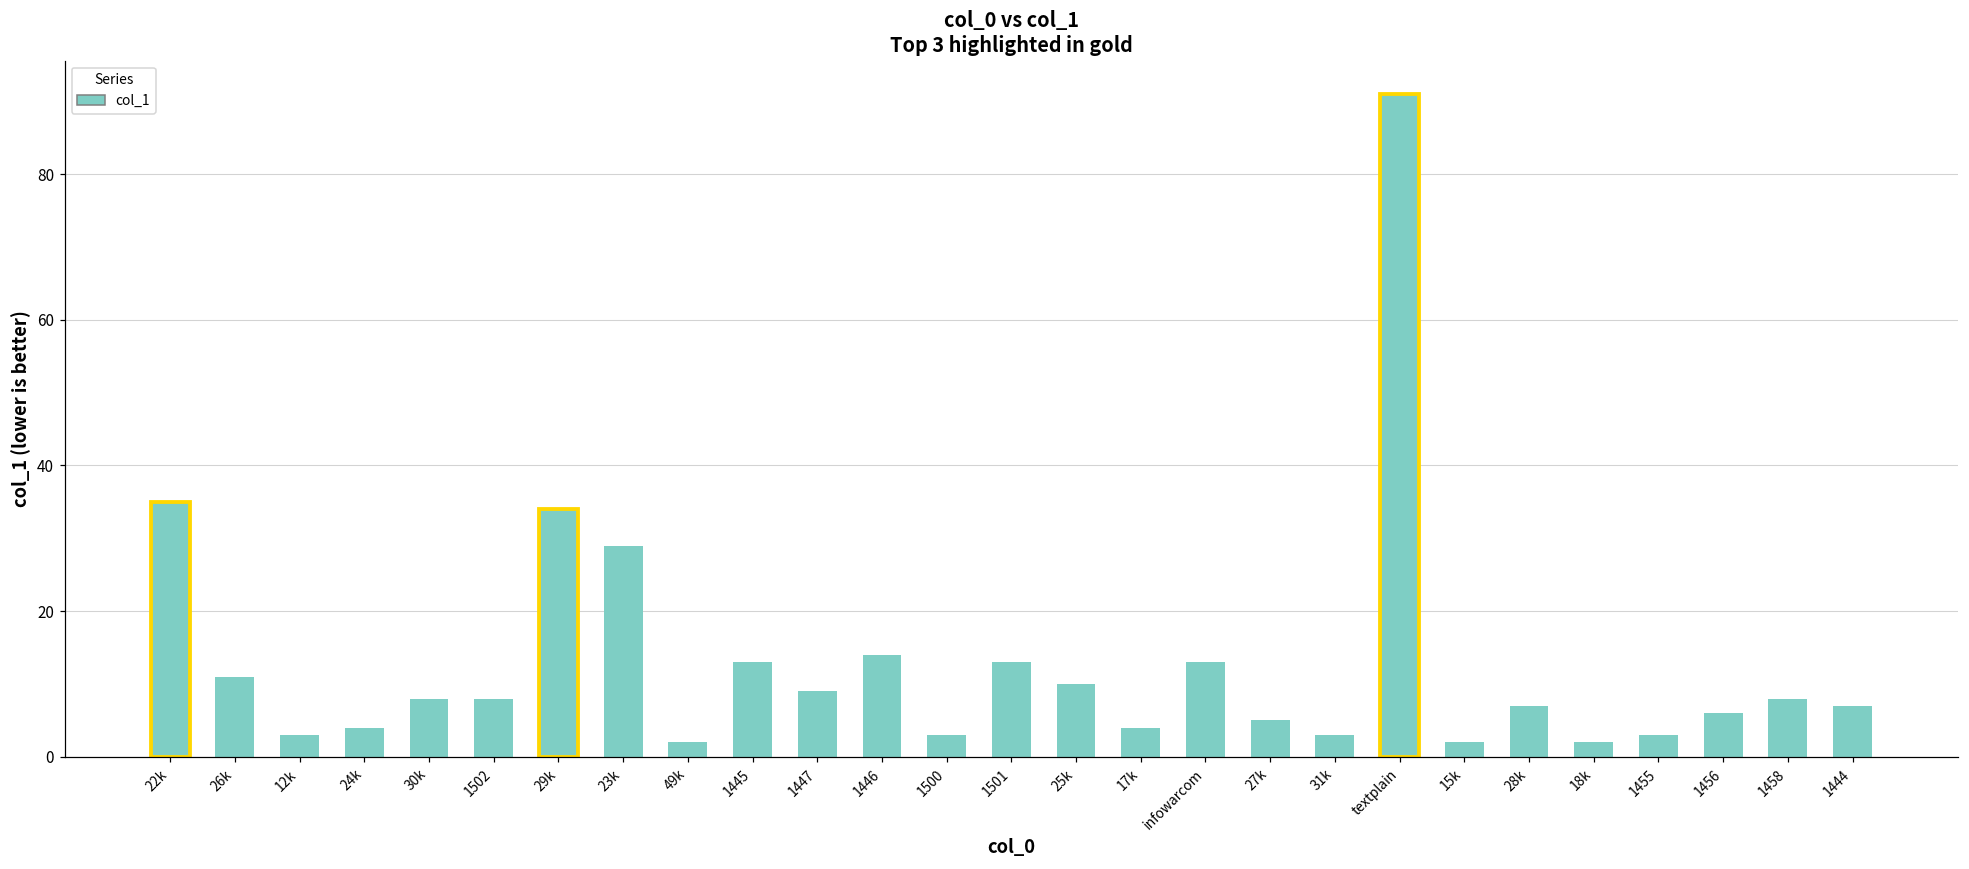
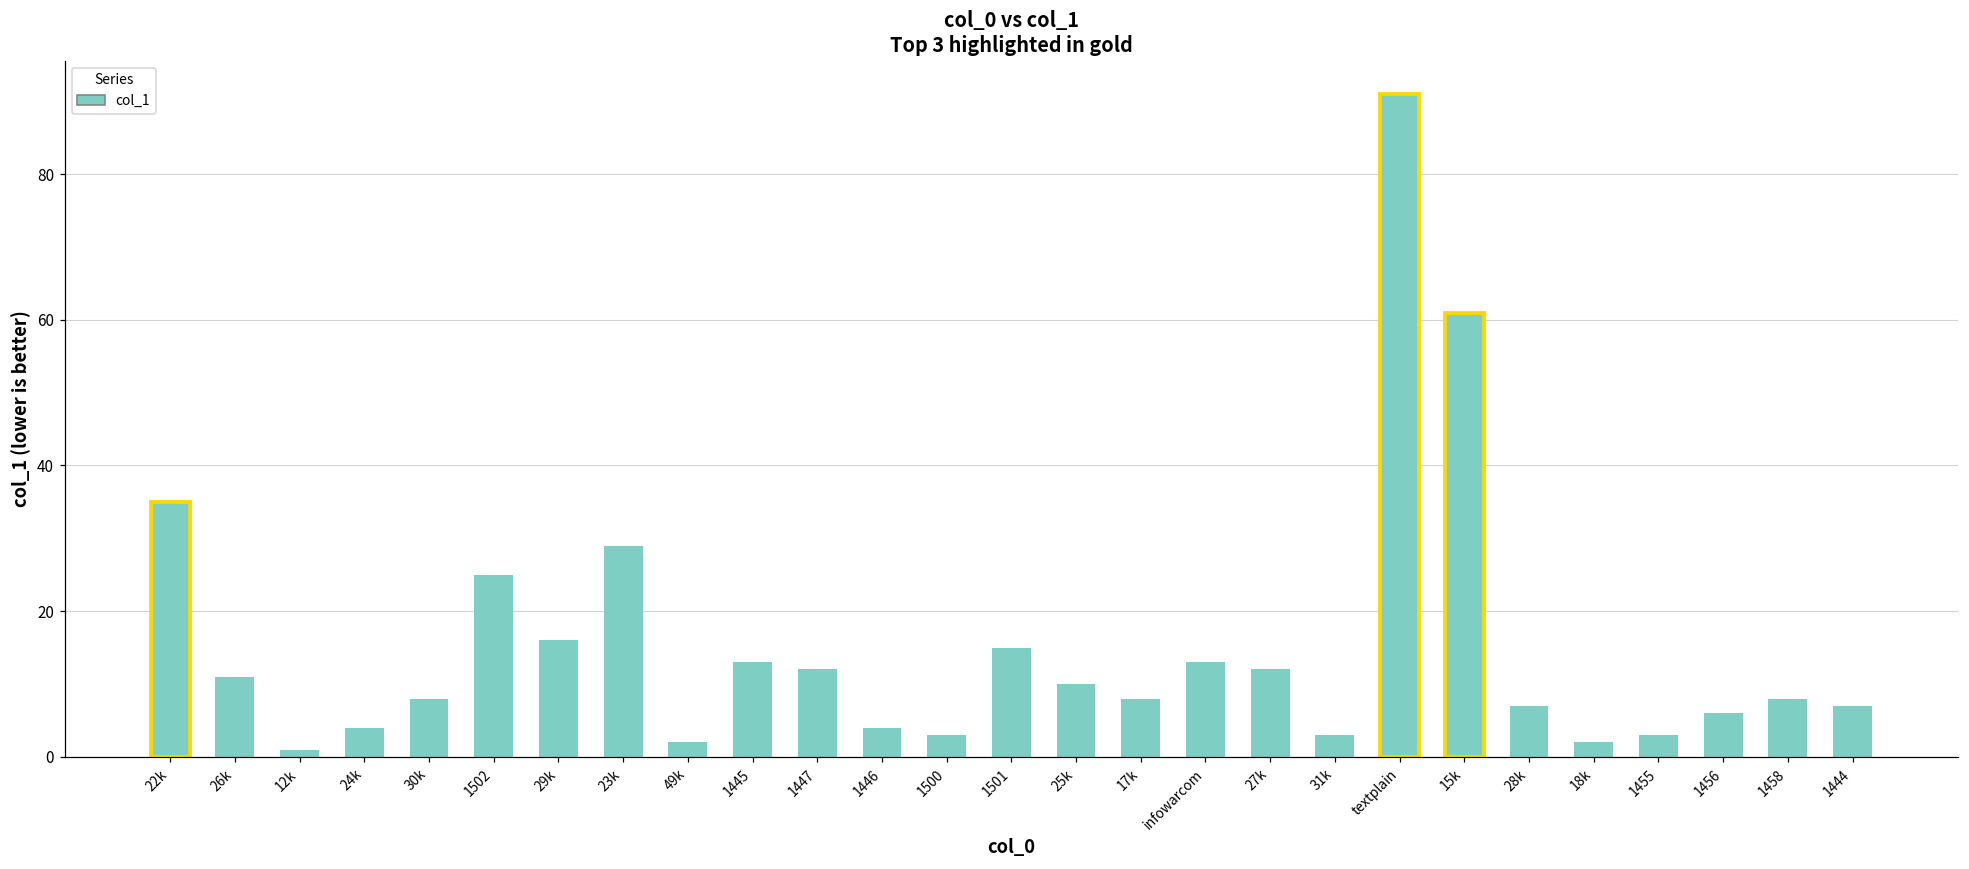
  {
    "22k": 35,
    "26k": 11,
-   "12k": 3,
+   "12k": 1,
    "24k": 4,
    "30k": 8,
-   "1502": 8,
-   "29k": 34,
+   "1502": 25,
+   "29k": 16,
    "23k": 29,
    "49k": 2,
    "1445": 13,
-   "1447": 9,
-   "1446": 14,
+   "1447": 12,
+   "1446": 4,
    "1500": 3,
-   "1501": 13,
+   "1501": 15,
    "25k": 10,
-   "17k": 4,
+   "17k": 8,
    "infowarcom": 13,
-   "27k": 5,
+   "27k": 12,
    "31k": 3,
    "textplain": 91,
-   "15k": 2,
+   "15k": 61,
    "28k": 7,
    "18k": 2,
    "1455": 3,
    "1456": 6,
    "1458": 8,
    "1444": 7
  }
